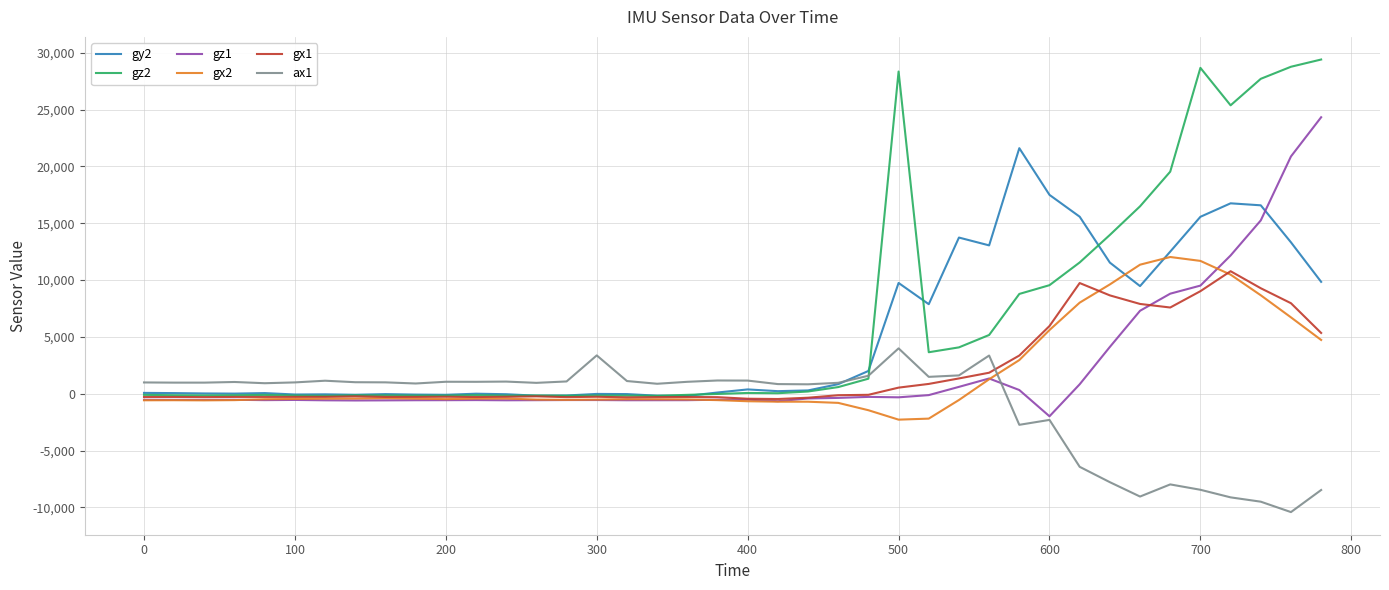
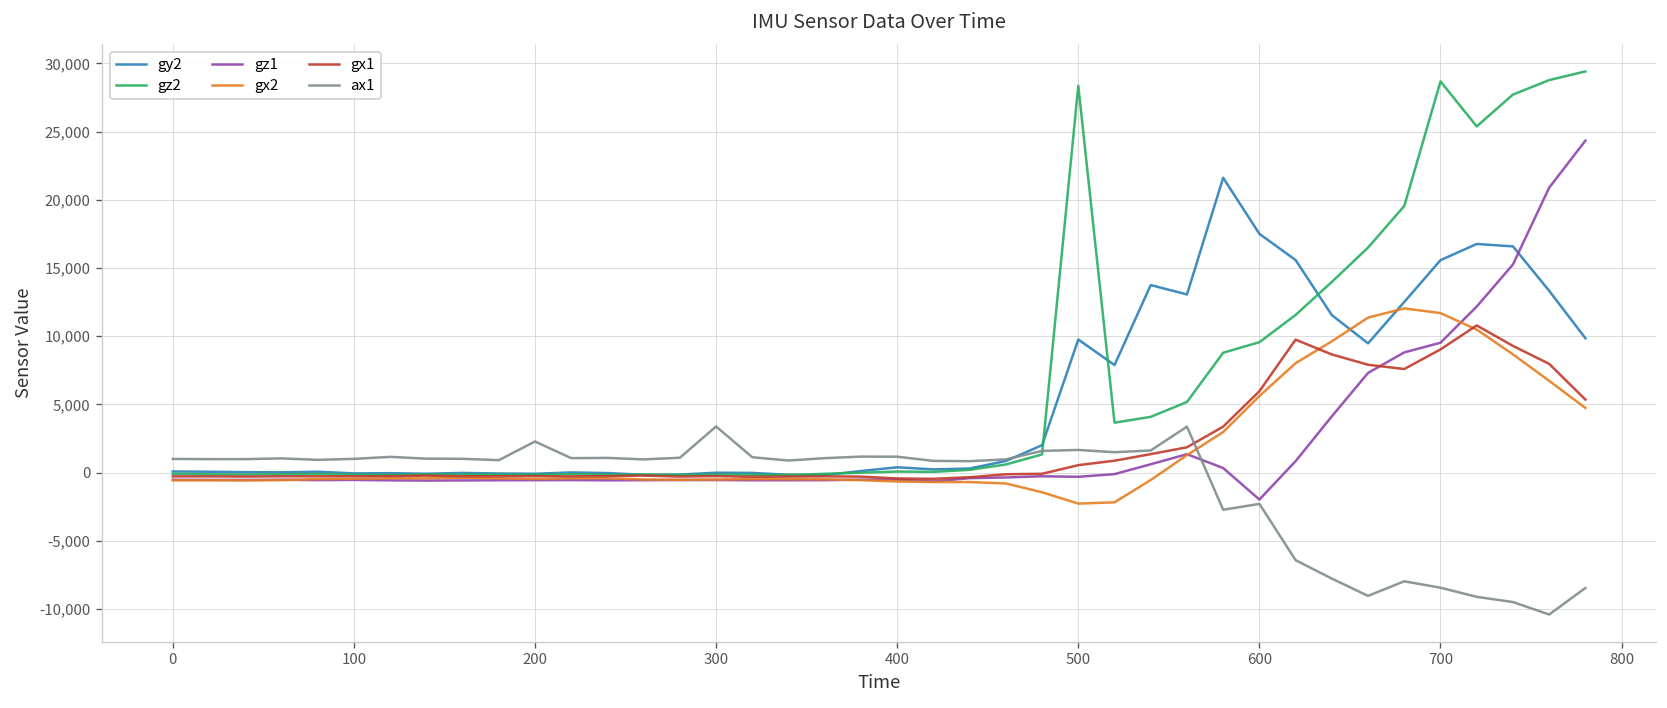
  {
    "gy2": {
      "400": "400",
      "500": "9,800",
      "600": "17,500",
      "700": "15,600"
    },
    "gz2": {
      "400": "100",
      "500": "28,400",
      "600": "9,600",
      "700": "28,700"
    },
    "gz1": {
      "500": "-300",
      "600": "-2,000",
      "700": "9,500"
    },
    "gx2": {
      "500": "-2,300",
      "600": "5,600",
      "700": "11,700"
    },
    "gx1": {
      "500": "500",
      "600": "6,000",
      "700": "9,000"
    },
    "ax1": {
      "0": "1,000",
      "100": "1,000",
-     "200": "1,100",
+     "200": "2,300",
      "300": "3,400",
      "400": "1,200",
-     "500": "4,000",
+     "500": "1,700",
      "600": "-2,300",
      "700": "-8,400"
    }
  }
